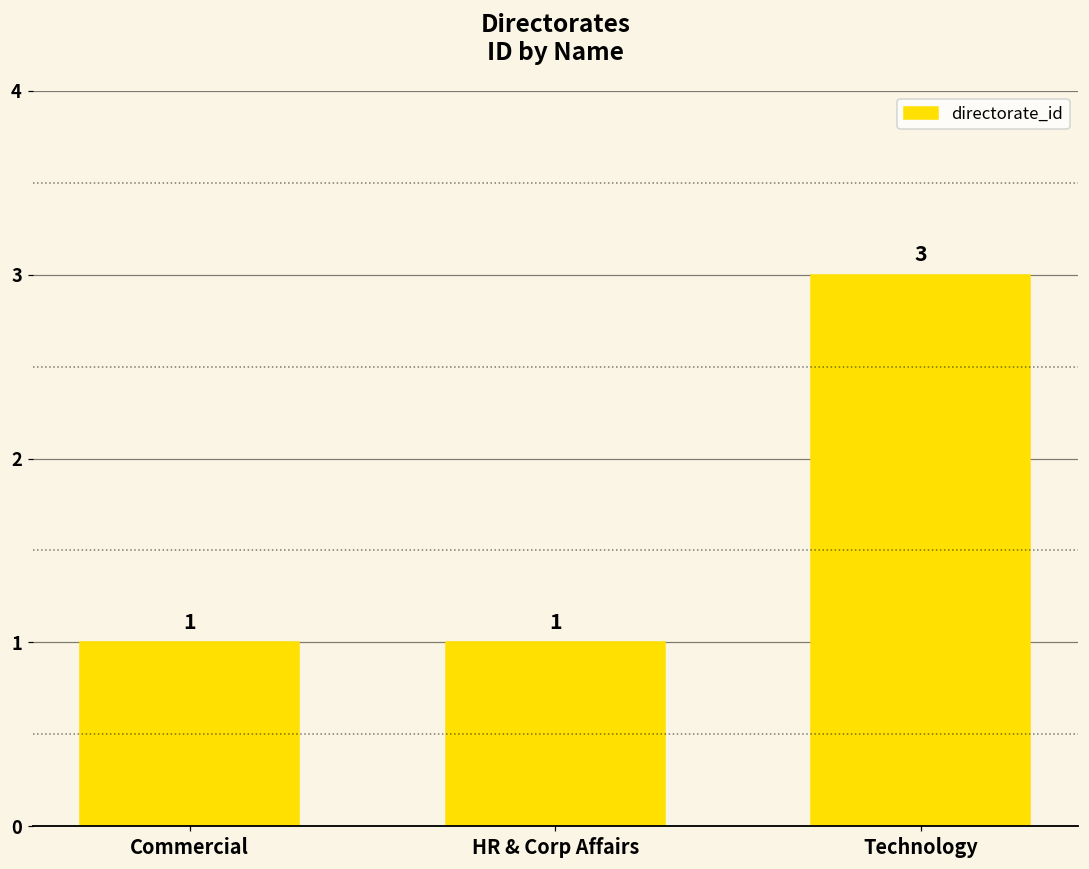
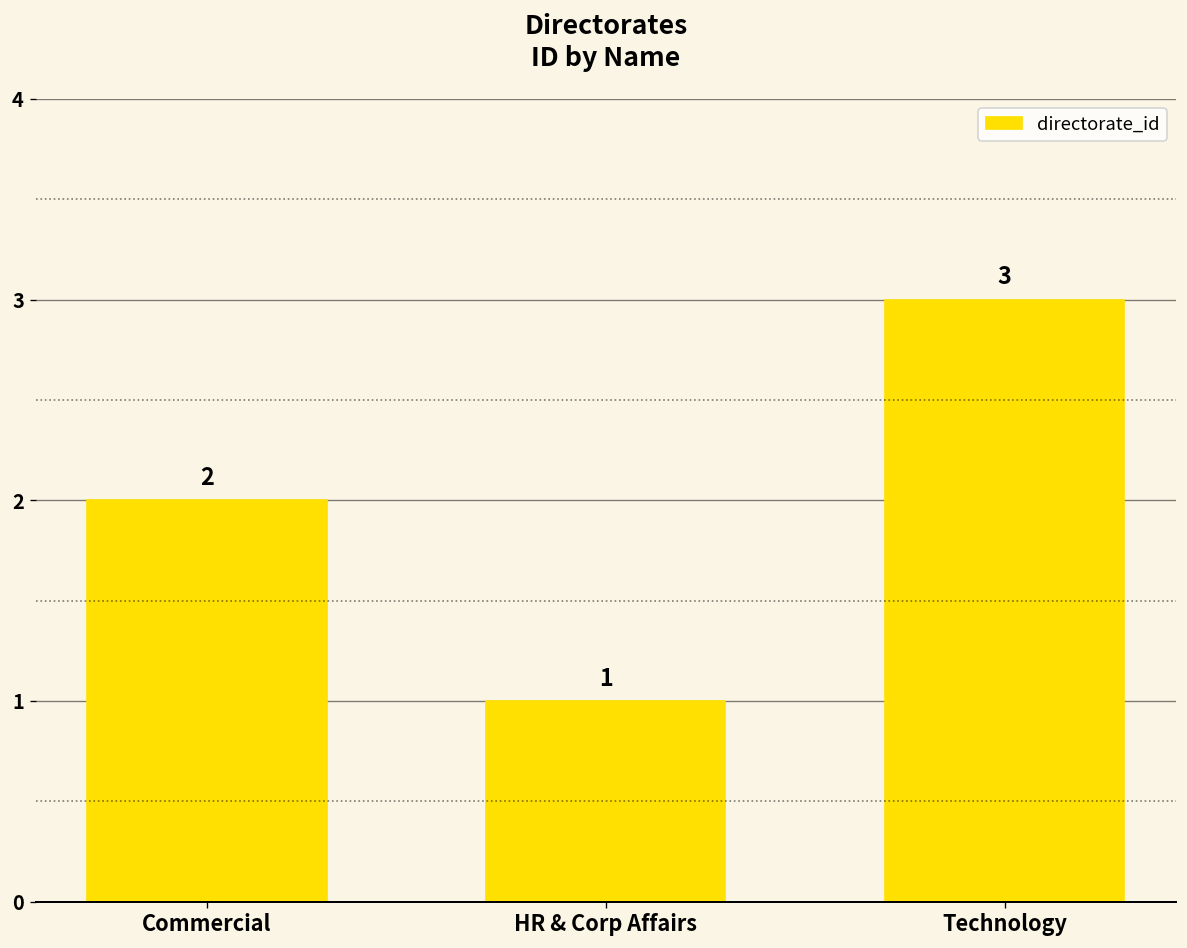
  {
-   "Commercial": 1,
+   "Commercial": 2,
    "HR & Corp Affairs": 1,
    "Technology": 3
  }
